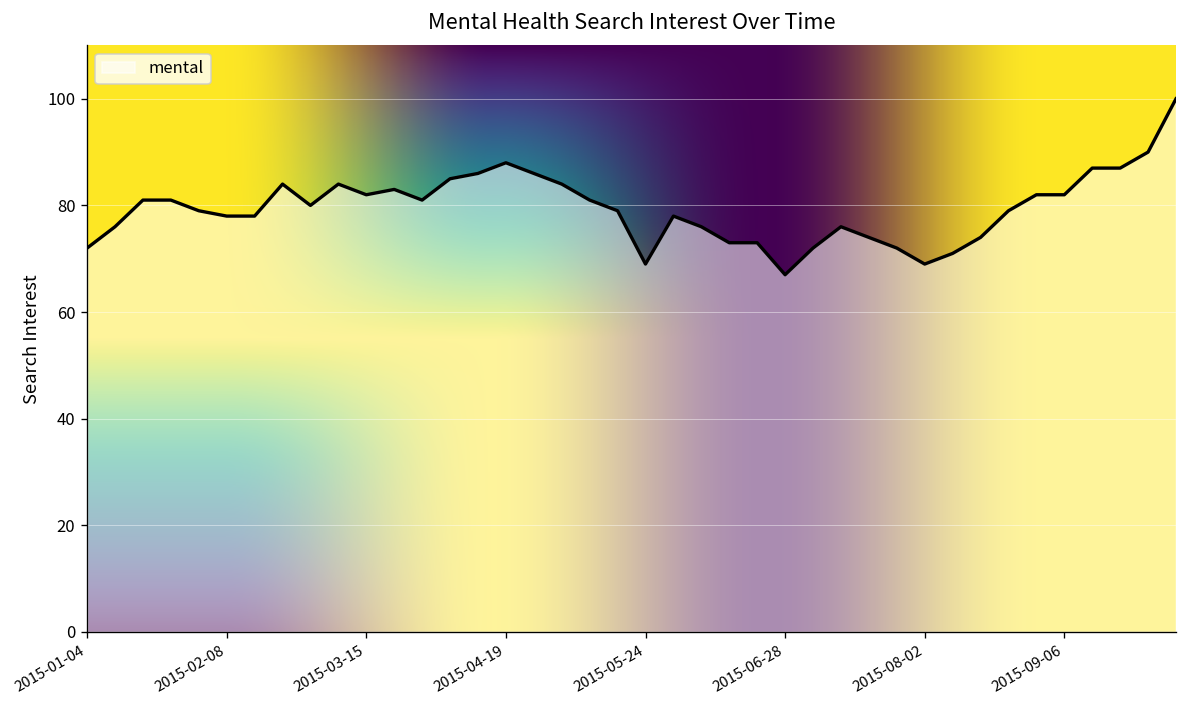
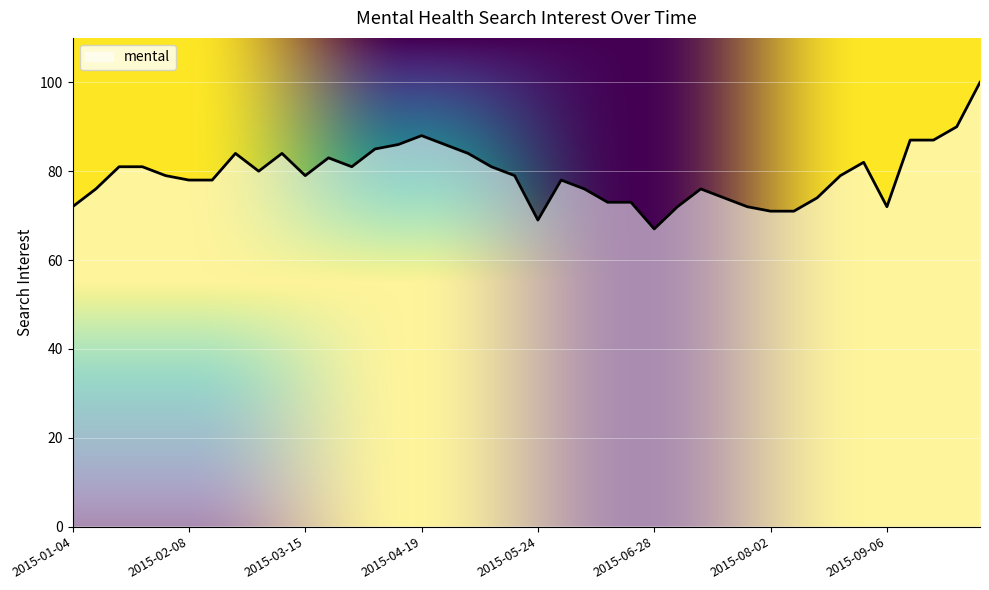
  {
    "2015-01-04": 72,
    "2015-02-08": 78,
-   "2015-03-15": 82,
+   "2015-03-15": 79,
    "2015-04-19": 88,
    "2015-05-24": 69,
    "2015-06-28": 67,
-   "2015-08-02": 69,
-   "2015-09-06": 82
+   "2015-08-02": 71,
+   "2015-09-06": 72
  }
